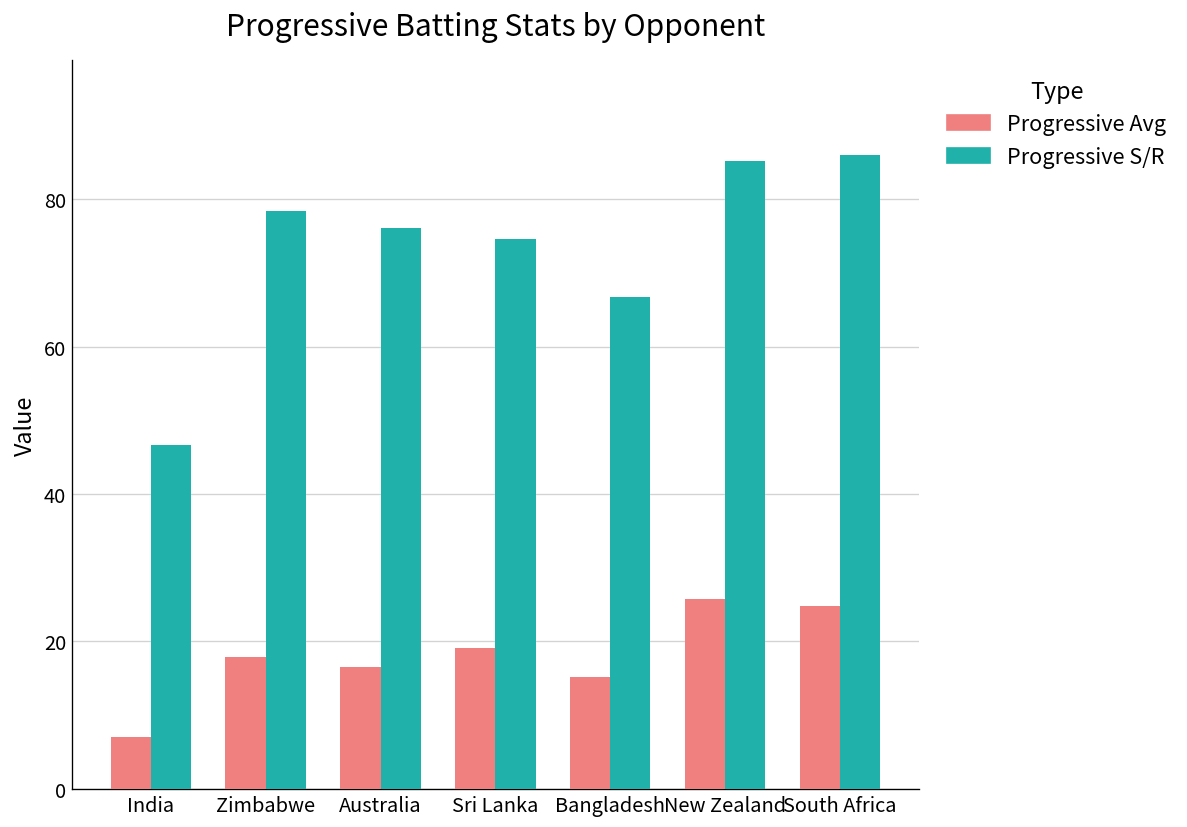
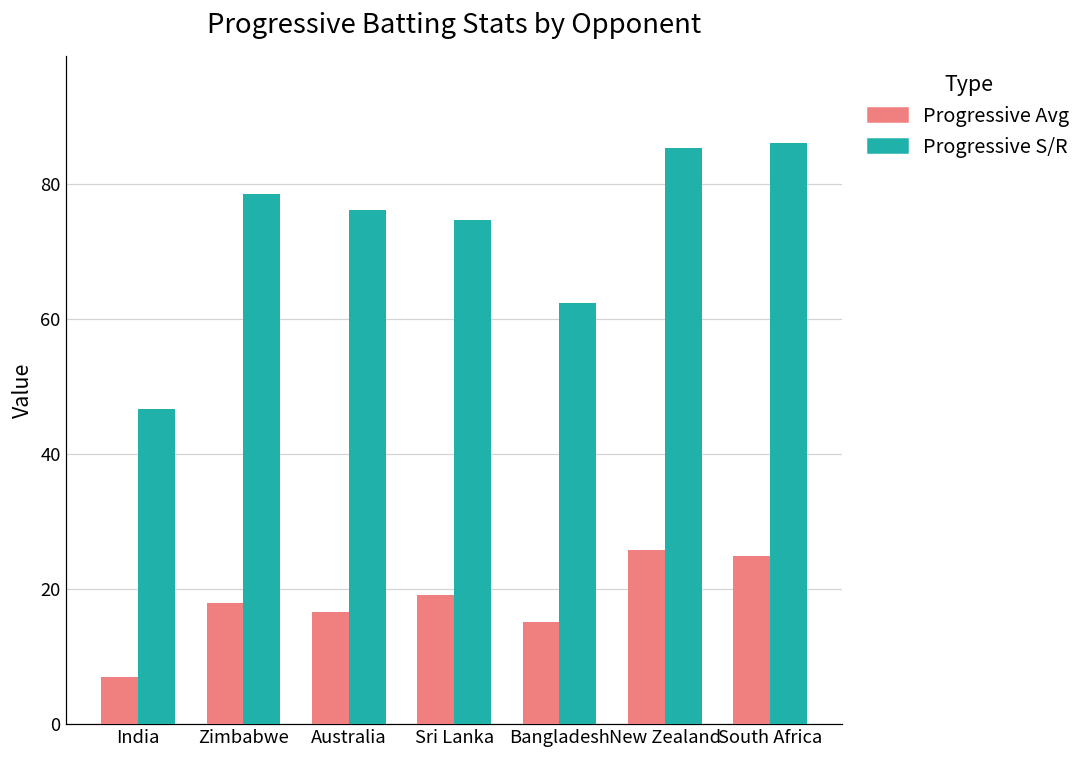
  {
    "Progressive Avg": {
      "India": 7,
      "Zimbabwe": 18,
      "Australia": 17,
      "Sri Lanka": 19,
      "Bangladesh": 15,
      "New Zealand": 26,
      "South Africa": 25
    },
    "Progressive S/R": {
      "India": 47,
      "Zimbabwe": 78,
      "Australia": 76,
      "Sri Lanka": 75,
-     "Bangladesh": 67,
+     "Bangladesh": 62,
      "New Zealand": 85,
      "South Africa": 86
    }
  }
